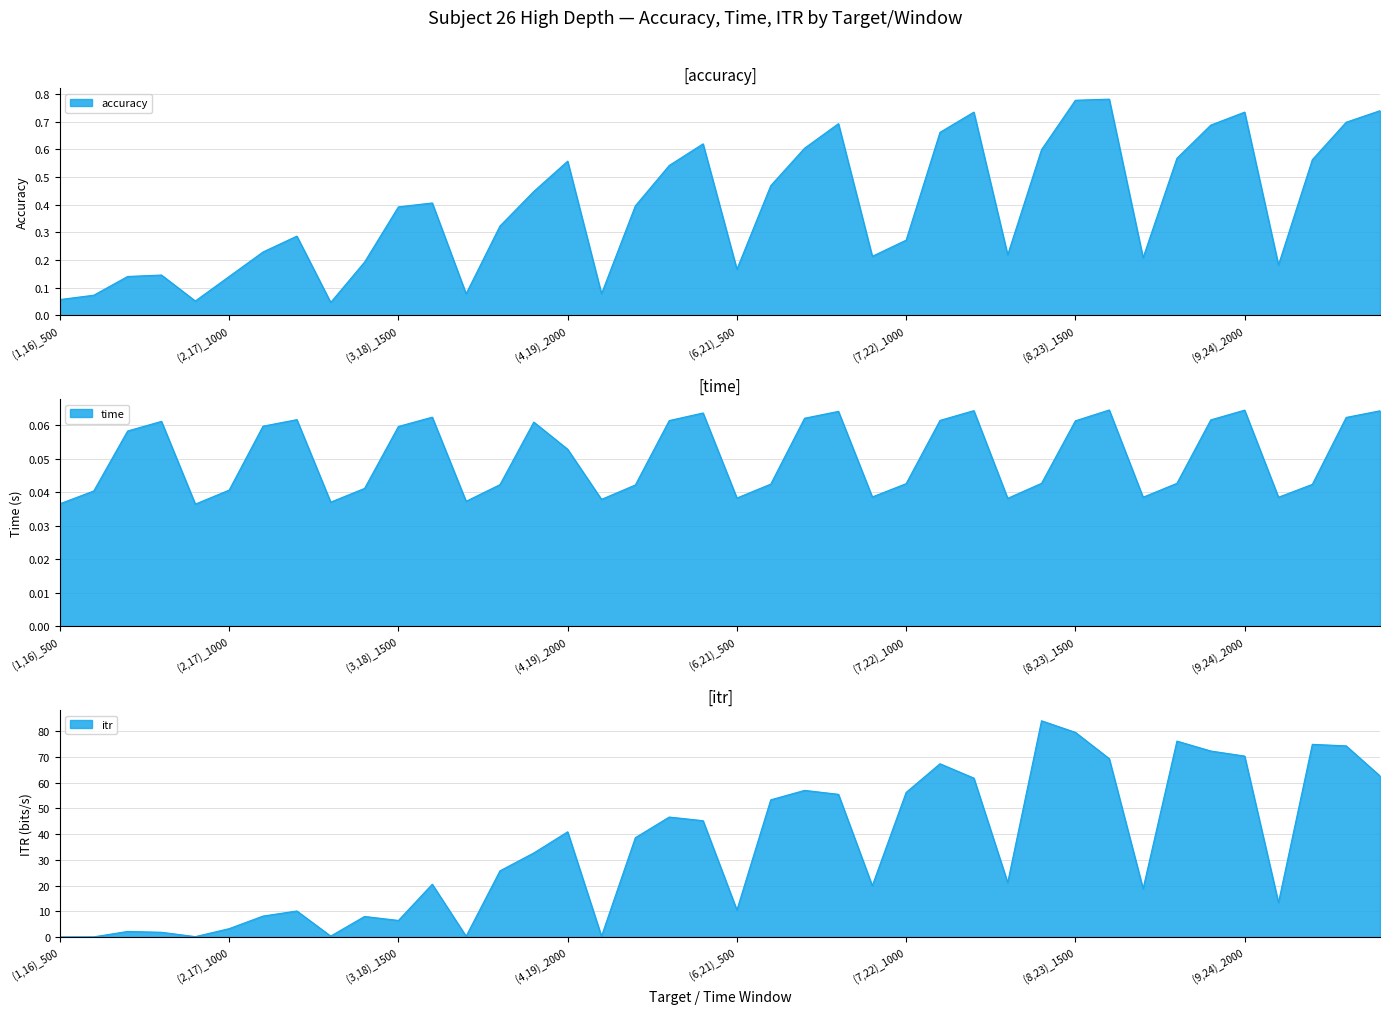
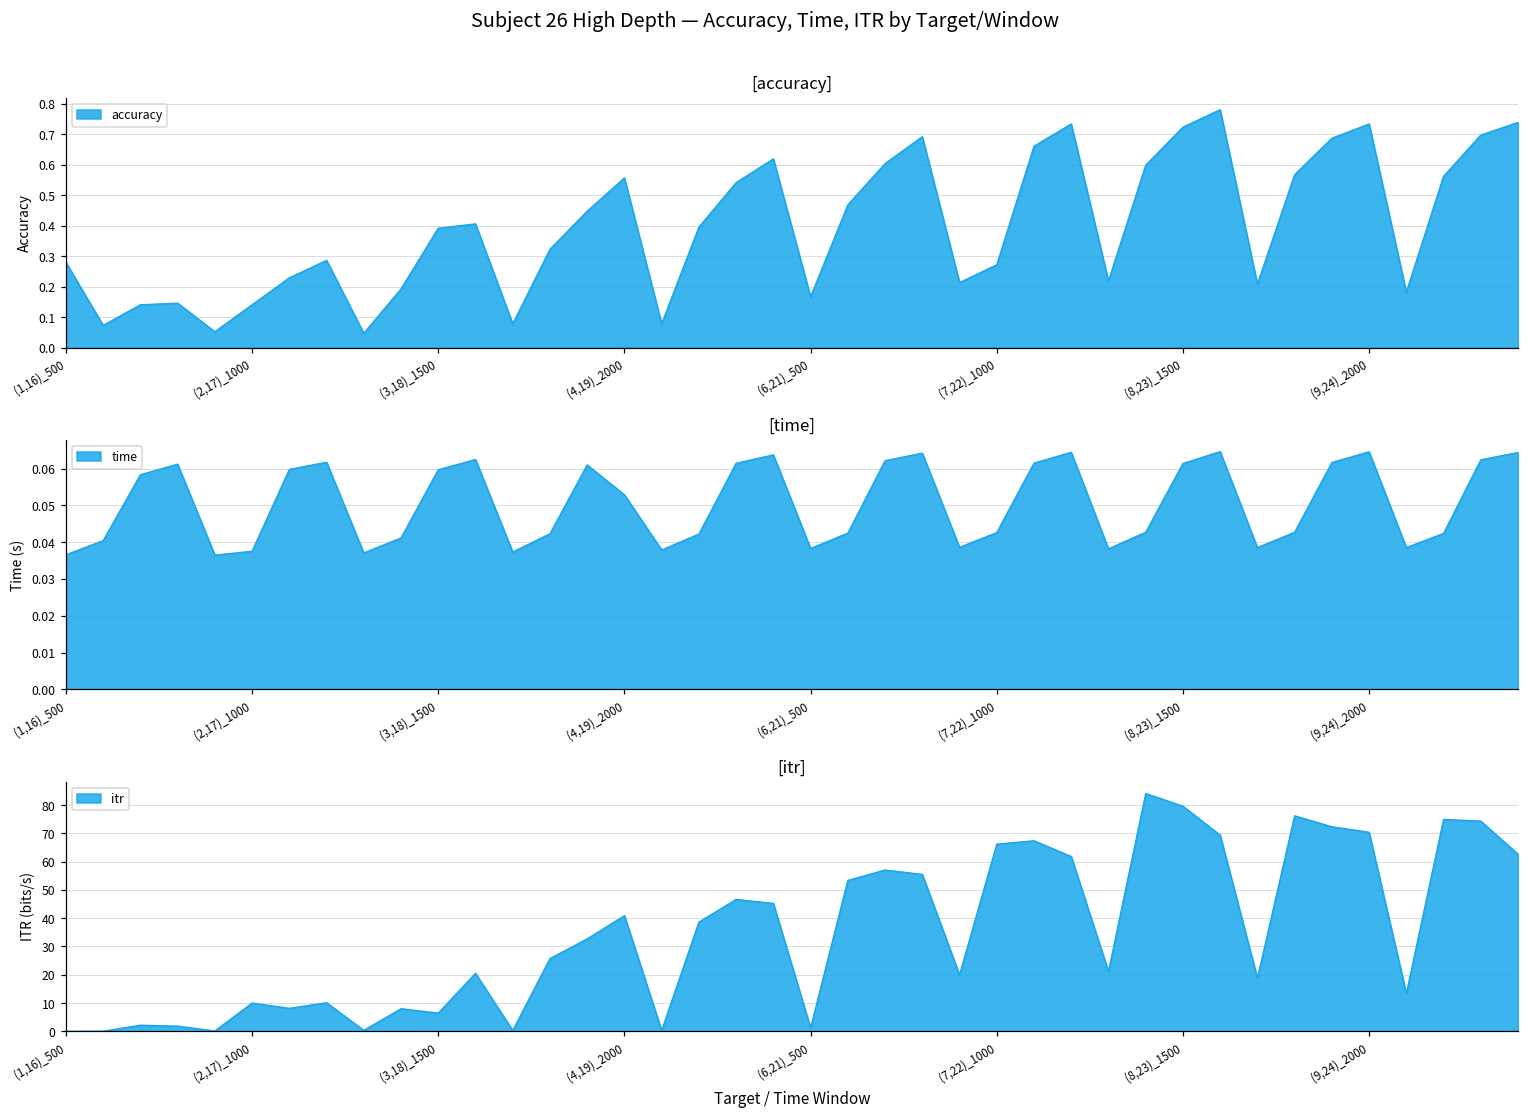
  {
    "[accuracy]": {
-     "(1,16)_500": 0.06,
+     "(1,16)_500": 0.28,
      "(2,17)_1000": 0.14,
      "(3,18)_1500": 0.39,
      "(4,19)_2000": 0.56,
      "(6,21)_500": 0.17,
      "(7,22)_1000": 0.27,
-     "(8,23)_1500": 0.78,
+     "(8,23)_1500": 0.72,
      "(9,24)_2000": 0.73
    },
    "[time]": {
      "(1,16)_500": 0.037,
-     "(2,17)_1000": 0.041,
+     "(2,17)_1000": 0.038,
      "(3,18)_1500": 0.060,
      "(4,19)_2000": 0.053,
      "(6,21)_500": 0.038,
      "(7,22)_1000": 0.043,
      "(8,23)_1500": 0.061,
      "(9,24)_2000": 0.065
    },
    "[itr]": {
      "(1,16)_500": 0,
-     "(2,17)_1000": 3,
+     "(2,17)_1000": 10,
      "(3,18)_1500": 6,
      "(4,19)_2000": 41,
-     "(6,21)_500": 11,
-     "(7,22)_1000": 56,
+     "(6,21)_500": 1,
+     "(7,22)_1000": 66,
      "(8,23)_1500": 80,
      "(9,24)_2000": 70
    }
  }
